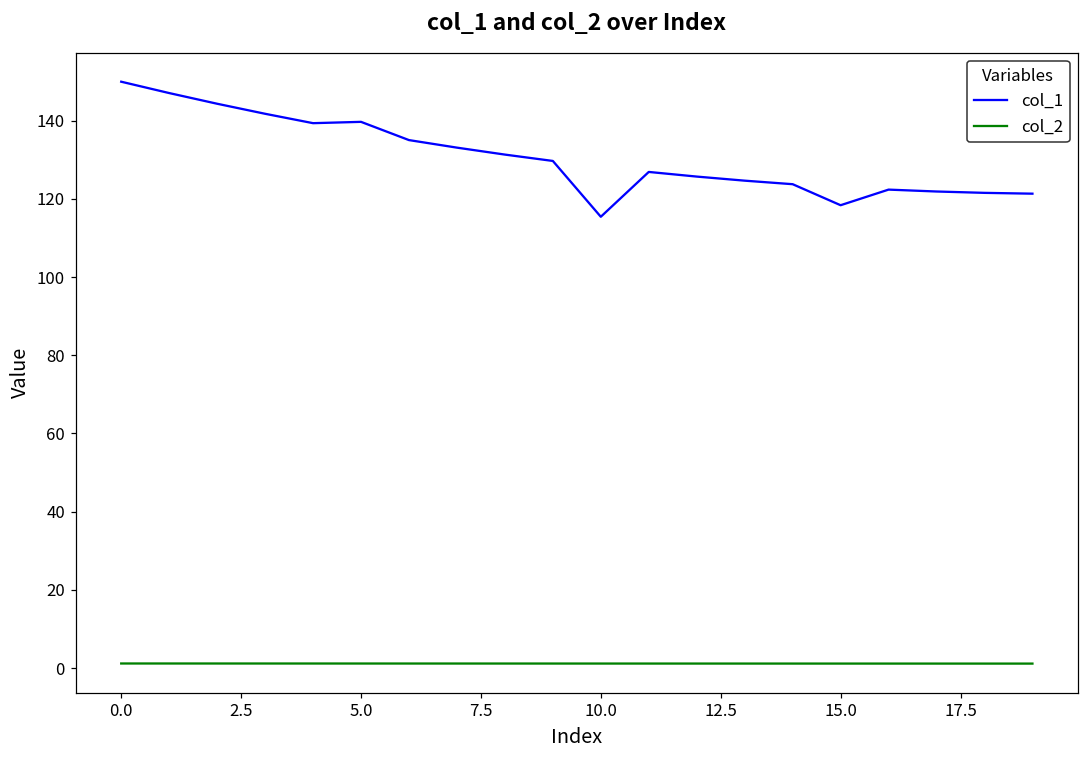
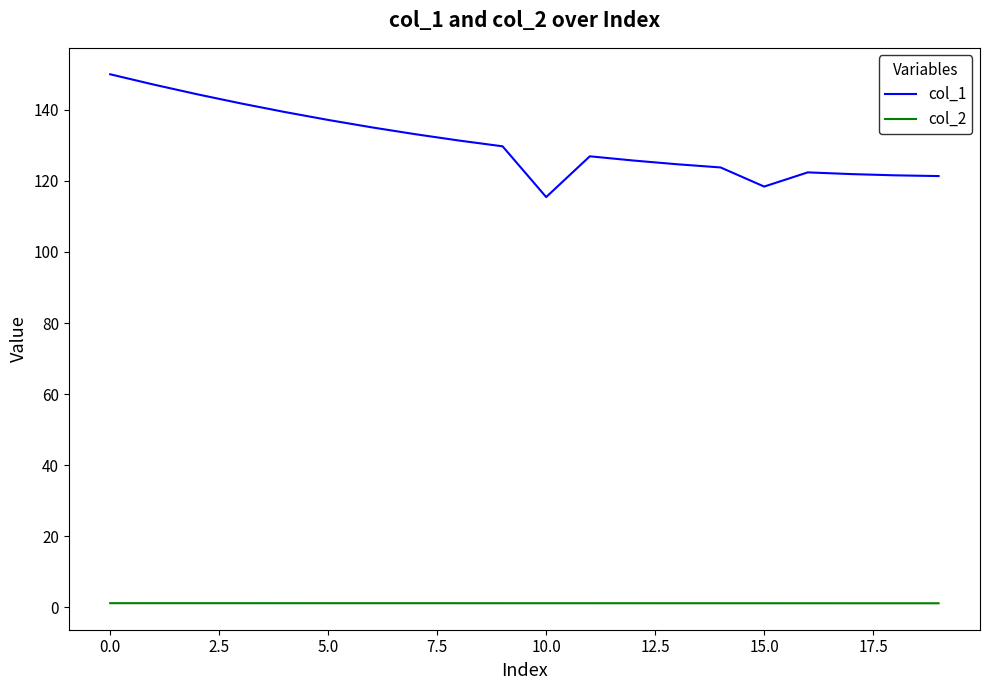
  {
    "col_1": {
      "0.0": 150,
-     "5.0": 140,
+     "5.0": 137,
      "10.0": 115,
      "15.0": 118
    },
    "col_2": {
      "0.0": 1,
      "5.0": 1,
      "10.0": 1,
      "15.0": 1
    }
  }
